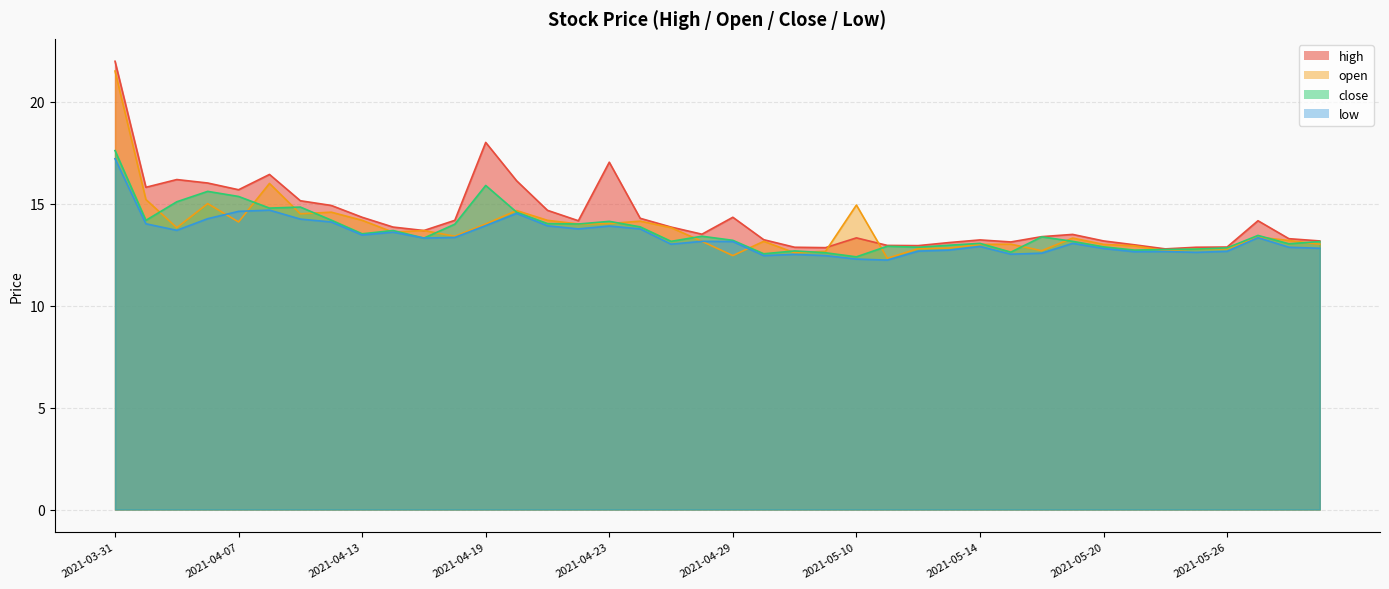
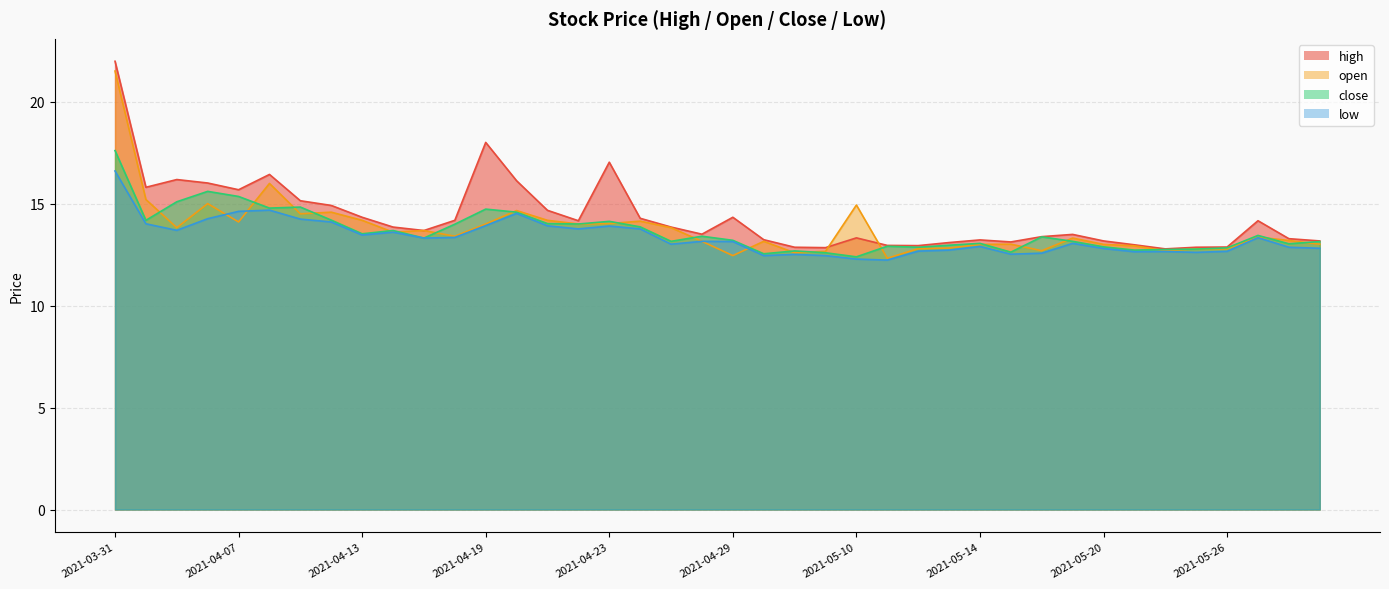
  {
    "high": {
      "2021-03-31": 22.0,
      "2021-04-07": 15.7,
      "2021-04-13": 14.3,
      "2021-04-19": 18.0,
      "2021-04-23": 17.0,
      "2021-04-29": 14.3,
      "2021-05-10": 13.3,
      "2021-05-14": 13.2,
      "2021-05-20": 13.2
    },
    "open": {
      "2021-03-31": 21.5,
      "2021-04-07": 14.1,
      "2021-04-13": 14.2,
      "2021-04-29": 12.5,
      "2021-05-10": 14.9
    },
    "close": {
      "2021-03-31": 17.6,
      "2021-04-07": 15.4,
-     "2021-04-19": 15.9
+     "2021-04-19": 14.7
    },
    "low": {
-     "2021-03-31": 17.2,
+     "2021-03-31": 16.6,
      "2021-04-07": 14.6
    }
  }
